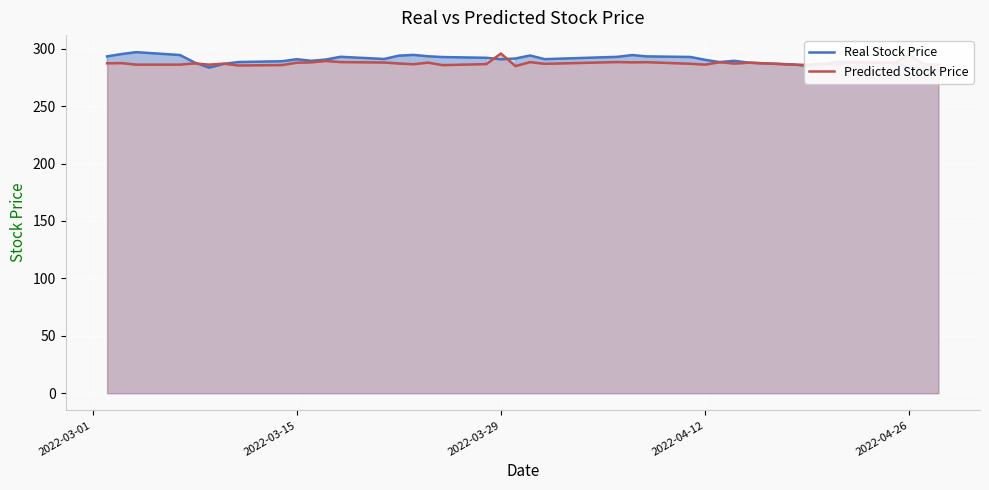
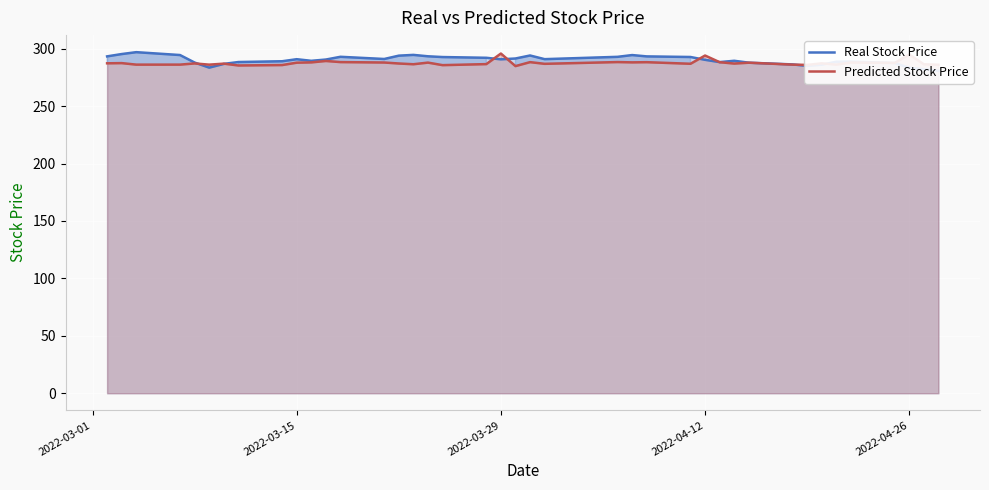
  {
    "Real Stock Price": {
      "2022-03-15": 291,
      "2022-03-29": 291,
      "2022-04-12": 290
    },
    "Predicted Stock Price": {
      "2022-03-15": 288,
      "2022-03-29": 296,
-     "2022-04-12": 286
+     "2022-04-12": 294
    }
  }
